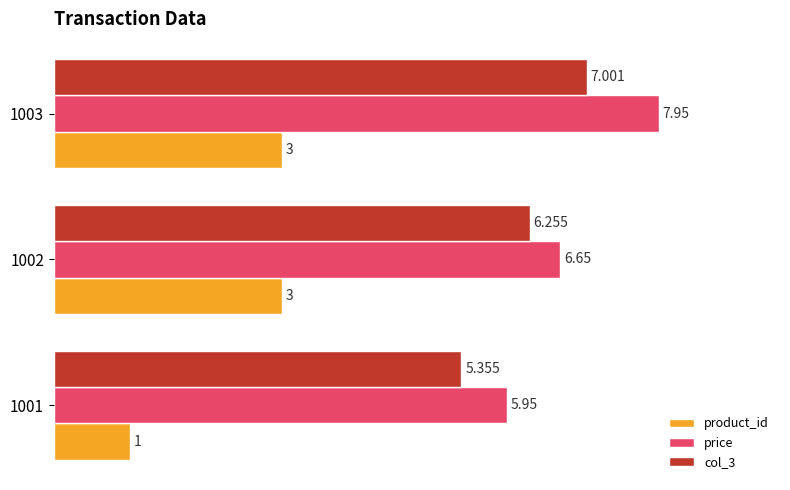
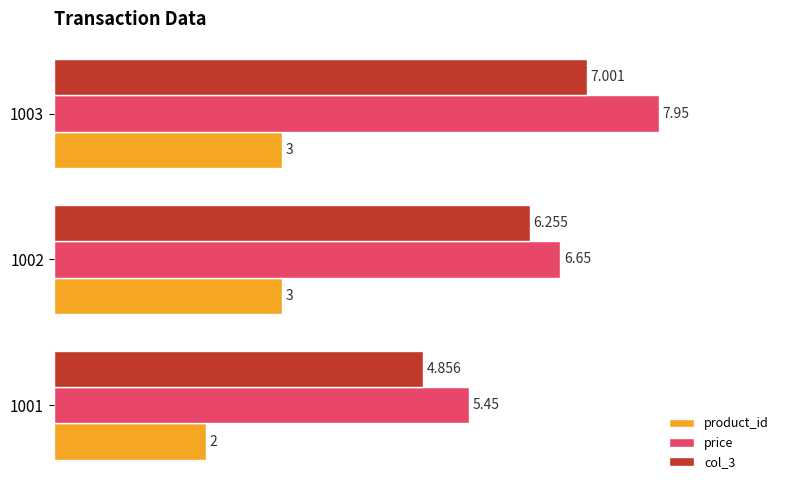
  {
    "product_id": {
      "1003": 3,
      "1002": 3,
-     "1001": 1
+     "1001": 2
    },
    "price": {
      "1003": 7.95,
      "1002": 6.65,
-     "1001": 5.95
+     "1001": 5.45
    },
    "col_3": {
      "1003": 7.001,
      "1002": 6.255,
-     "1001": 5.355
+     "1001": 4.856
    }
  }
